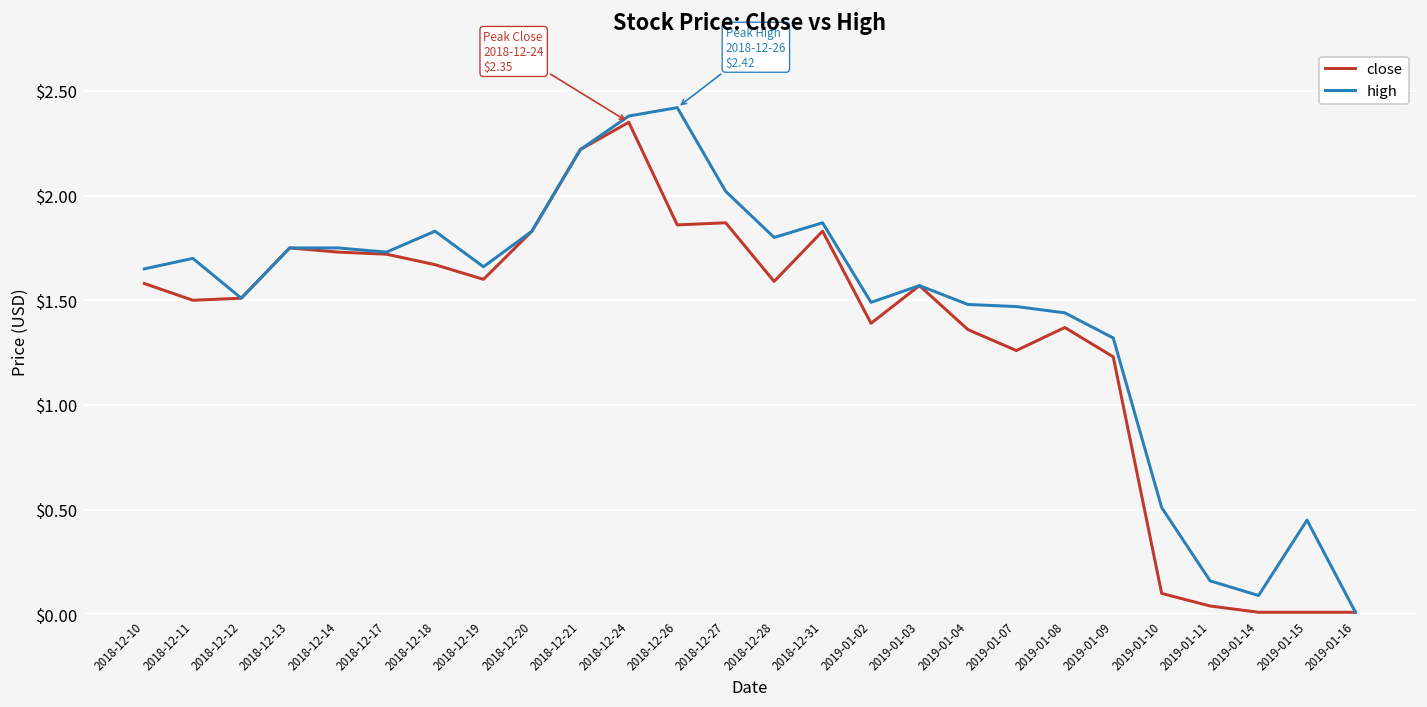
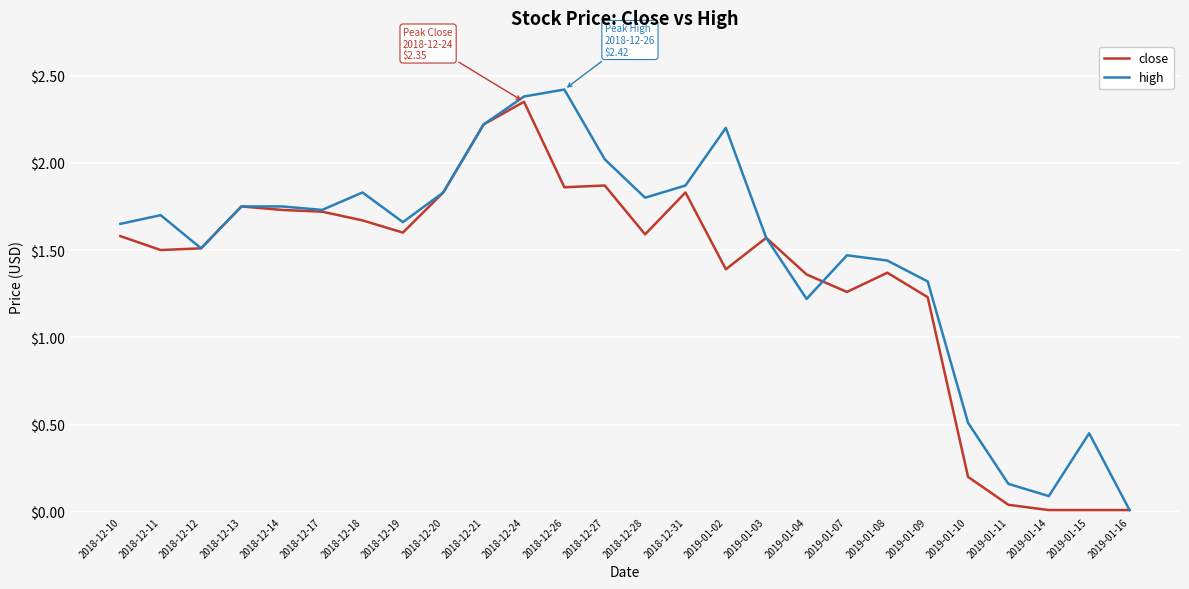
  {
    "close": {
      "2018-12-10": "$1.58",
      "2018-12-11": "$1.5",
      "2018-12-14": "$1.73",
      "2018-12-18": "$1.67",
      "2018-12-19": "$1.6",
      "2018-12-24": "$2.35",
      "2018-12-26": "$1.86",
      "2018-12-27": "$1.87",
      "2018-12-28": "$1.6",
      "2018-12-31": "$1.83",
      "2019-01-02": "$1.4",
      "2019-01-04": "$1.36",
      "2019-01-07": "$1.26",
      "2019-01-08": "$1.37",
      "2019-01-09": "$1.23",
-     "2019-01-10": "$0.1",
+     "2019-01-10": "$0.2",
      "2019-01-11": "$0.04",
      "2019-01-14": "$0.0",
      "2019-01-15": "$0.0"
    },
    "high": {
      "2018-12-10": "$1.65",
      "2018-12-11": "$1.70",
      "2018-12-14": "$1.75",
      "2018-12-18": "$1.83",
      "2018-12-19": "$1.66",
      "2018-12-27": "$2.02",
      "2018-12-28": "$1.80",
      "2018-12-31": "$1.87",
-     "2019-01-02": "$1.49",
-     "2019-01-04": "$1.48",
+     "2019-01-02": "$2.20",
+     "2019-01-04": "$1.22",
      "2019-01-07": "$1.47",
      "2019-01-08": "$1.44",
      "2019-01-09": "$1.32",
      "2019-01-10": "$0.51",
      "2019-01-11": "$0.16",
      "2019-01-14": "$0.09",
      "2019-01-15": "$0.45"
    }
  }
